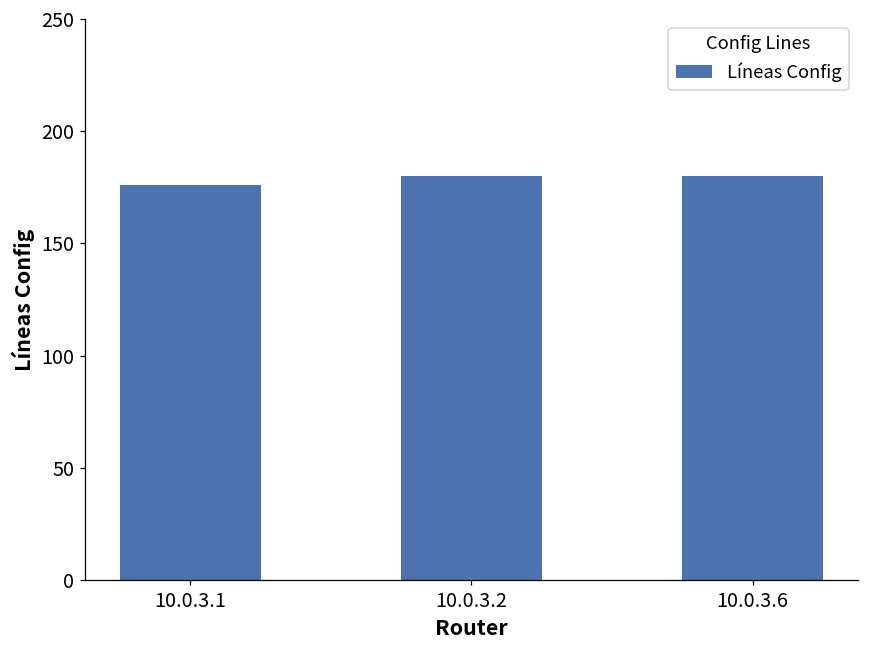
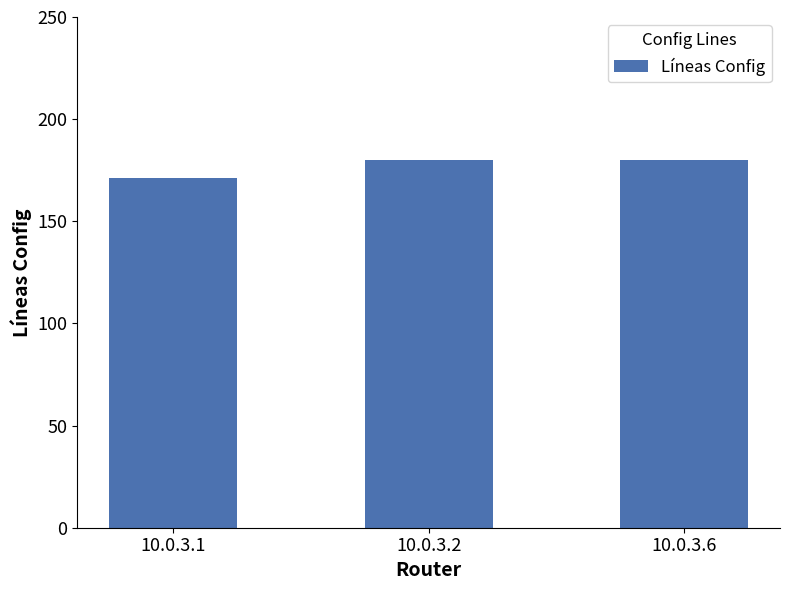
  {
-   "10.0.3.1": 176,
+   "10.0.3.1": 171,
    "10.0.3.2": 180,
    "10.0.3.6": 180
  }
